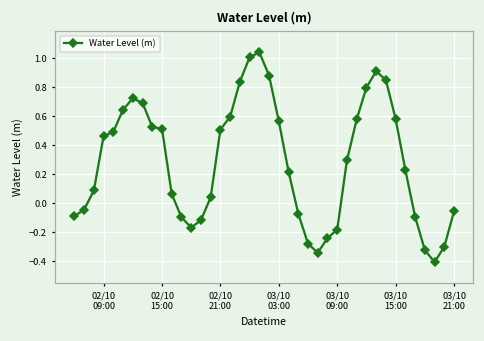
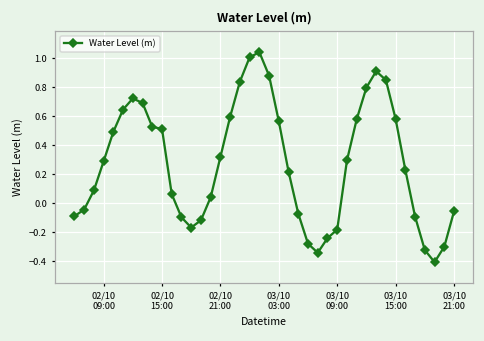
  {
-   "02/10 09:00": 0.46,
+   "02/10 09:00": 0.29,
    "02/10 15:00": 0.51,
-   "02/10 21:00": 0.51,
+   "02/10 21:00": 0.32,
    "03/10 03:00": 0.57,
    "03/10 09:00": -0.18,
    "03/10 15:00": 0.58,
    "03/10 21:00": -0.06
  }
